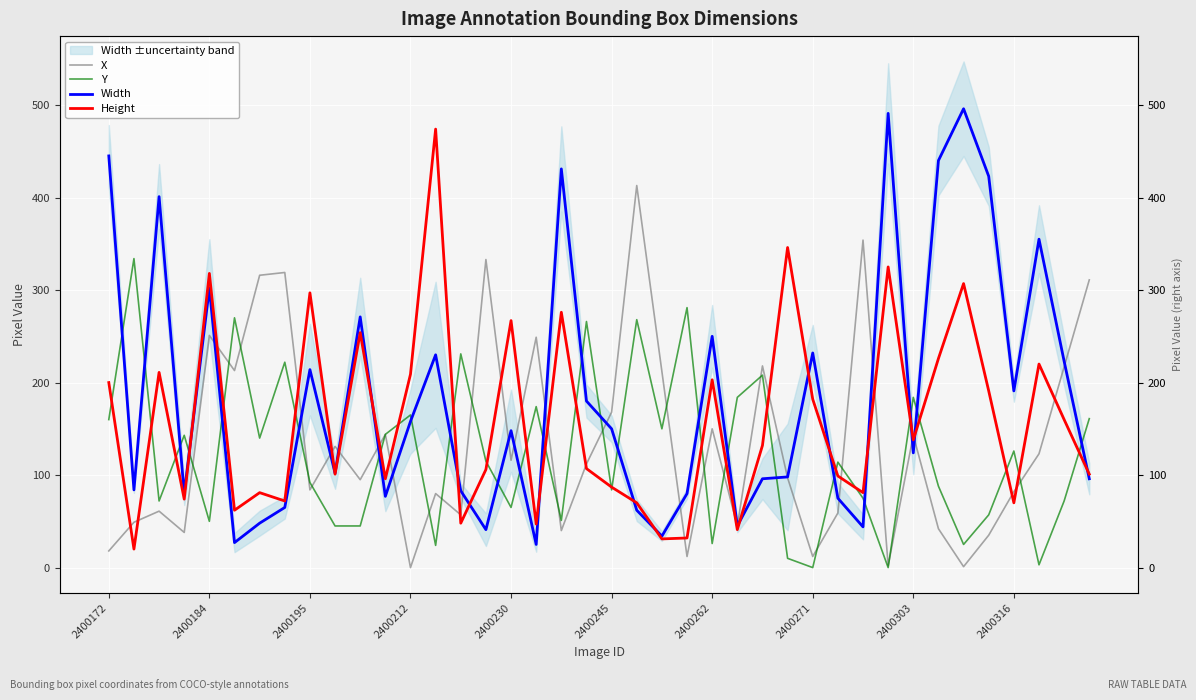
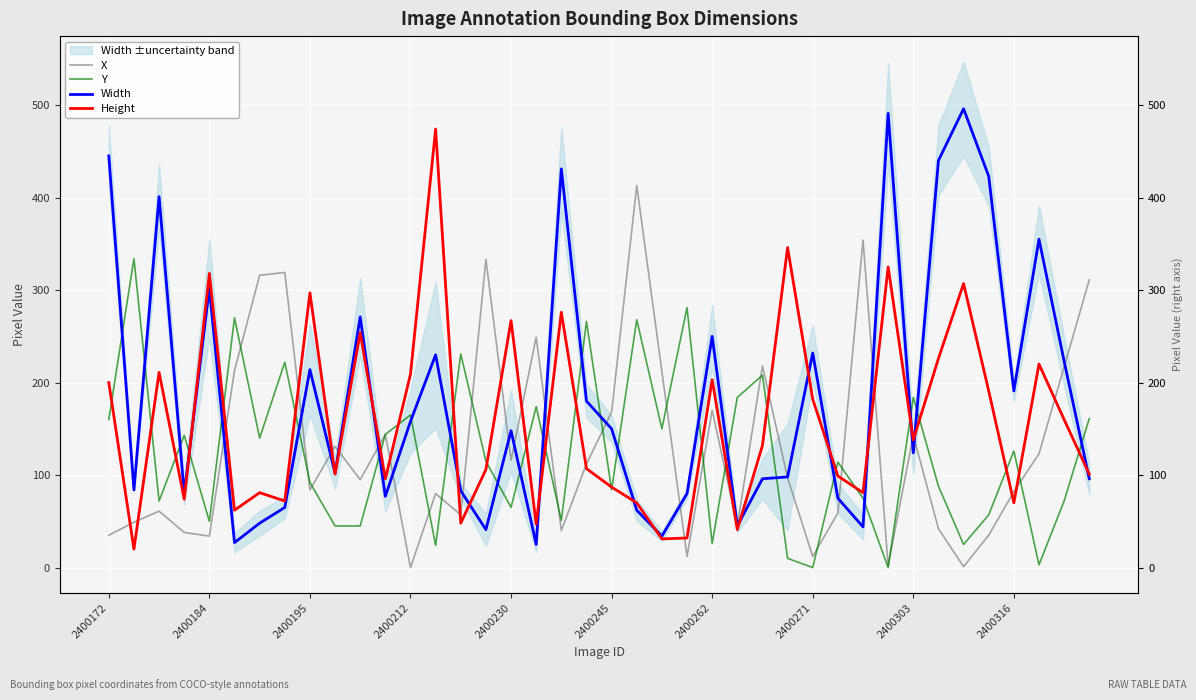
  {
    "X": {
-     "2400172": 20,
-     "2400184": 250,
+     "2400172": 40,
+     "2400184": 30,
      "2400195": 80,
      "2400212": 0,
      "2400230": 120,
      "2400245": 170,
-     "2400262": 150,
+     "2400262": 170,
      "2400271": 10,
      "2400303": 140,
      "2400316": 80
    },
    "Y": {
      "2400172": 160,
      "2400184": 50,
      "2400195": 90,
      "2400212": 170,
      "2400230": 70,
      "2400245": 80,
      "2400262": 30,
      "2400271": 0,
      "2400303": 180,
      "2400316": 130
    },
    "Width": {
      "2400172": 450,
      "2400184": 300,
      "2400195": 210,
      "2400212": 160,
      "2400230": 150,
      "2400245": 150,
      "2400262": 250,
      "2400271": 230,
      "2400303": 120,
      "2400316": 190
    },
    "Height": {
      "2400172": 200,
      "2400184": 320,
      "2400195": 300,
      "2400212": 210,
      "2400230": 270,
      "2400245": 90,
      "2400262": 200,
      "2400271": 180,
      "2400303": 140,
      "2400316": 70
    }
  }
